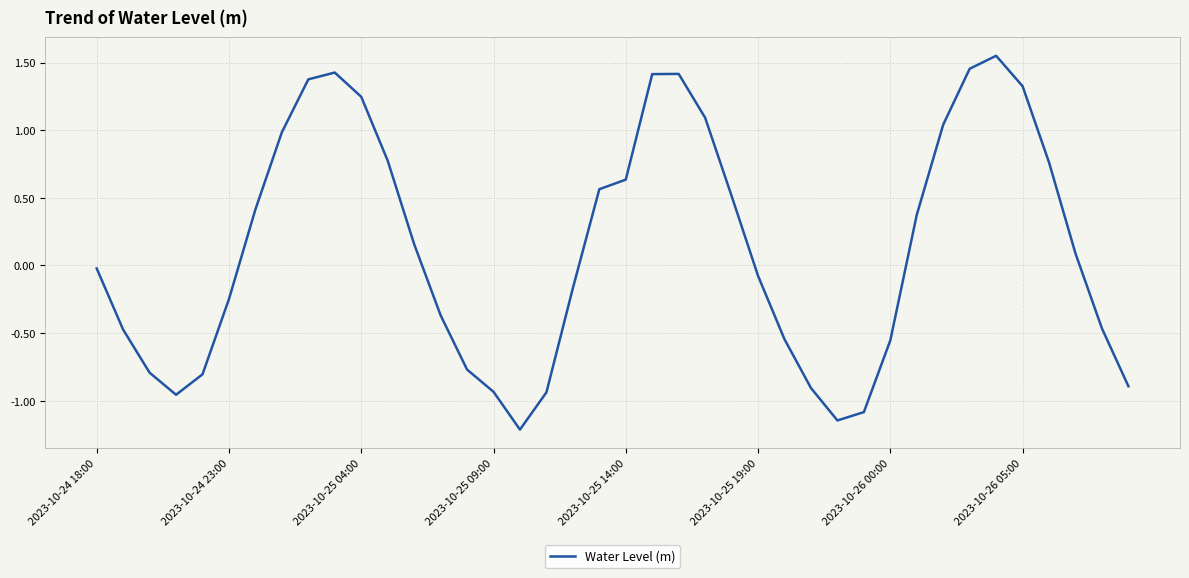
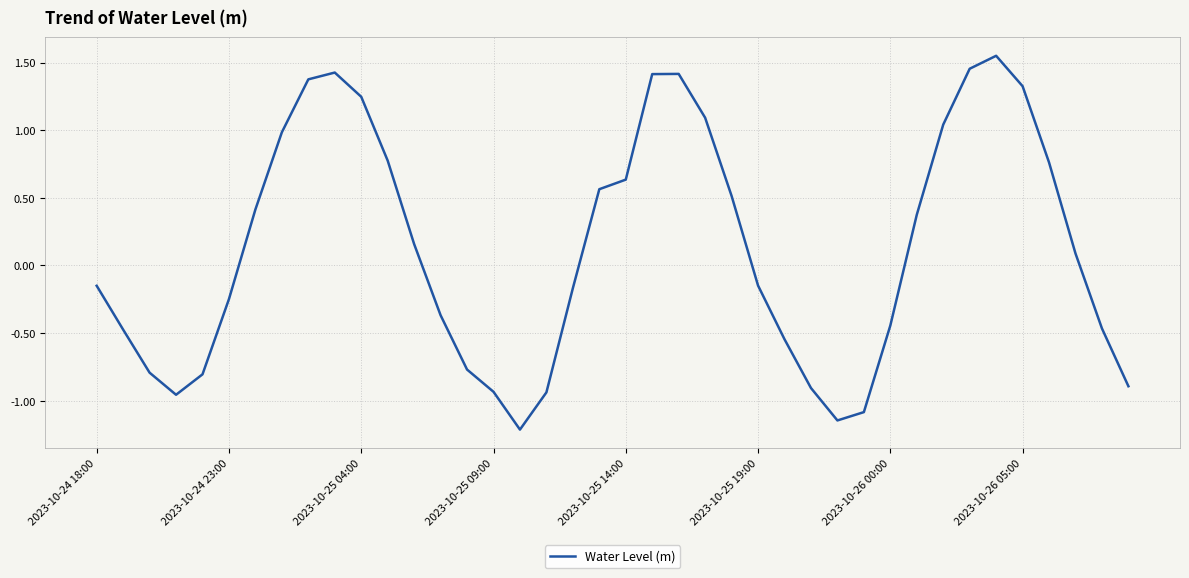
  {
-   "2023-10-24 18:00": -0.02,
+   "2023-10-24 18:00": -0.15,
    "2023-10-24 23:00": -0.25,
    "2023-10-25 04:00": 1.25,
    "2023-10-25 09:00": -0.93,
    "2023-10-25 14:00": 0.63,
-   "2023-10-25 19:00": -0.08,
-   "2023-10-26 00:00": -0.55,
+   "2023-10-25 19:00": -0.15,
+   "2023-10-26 00:00": -0.44,
    "2023-10-26 05:00": 1.33
  }
